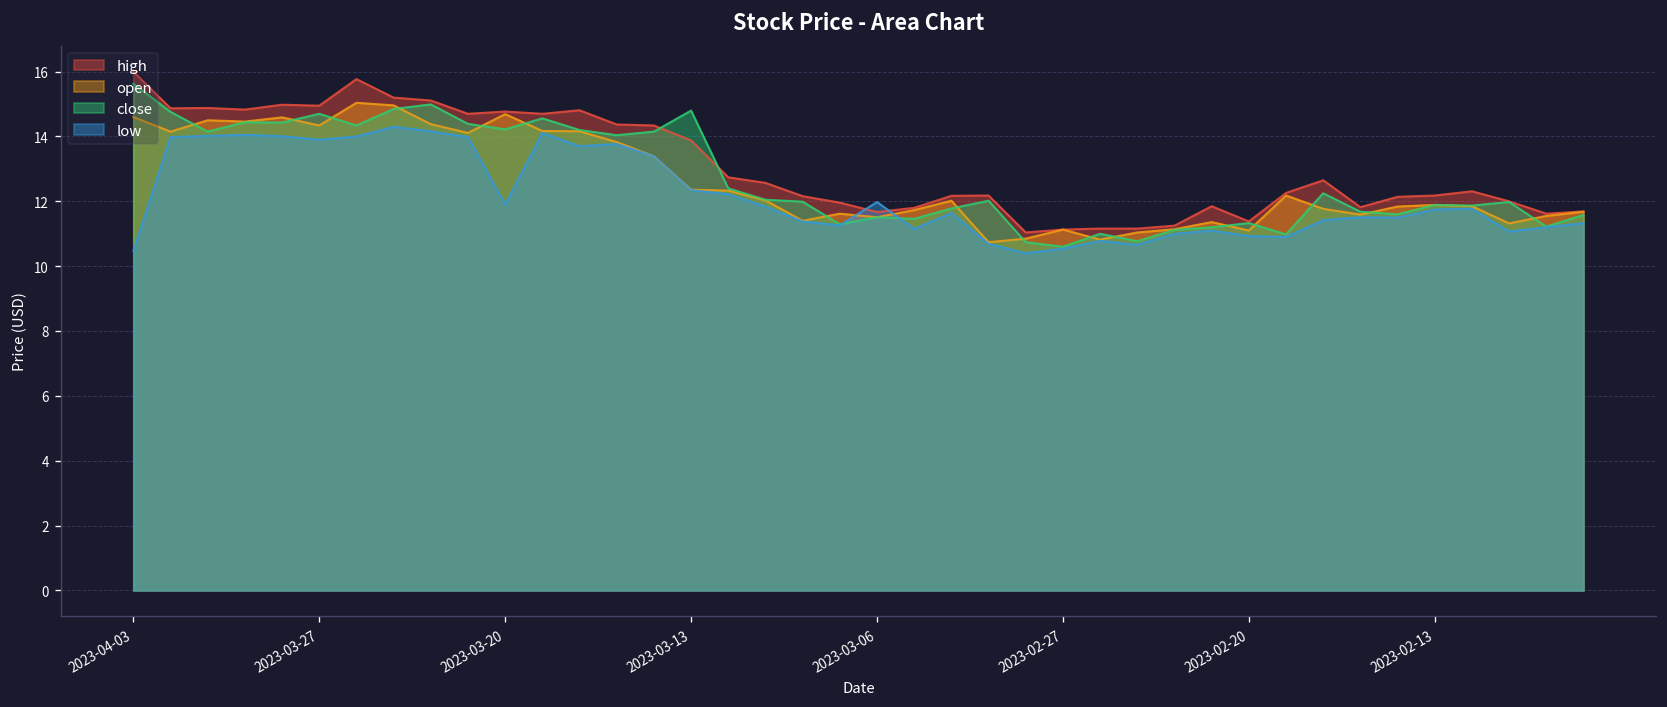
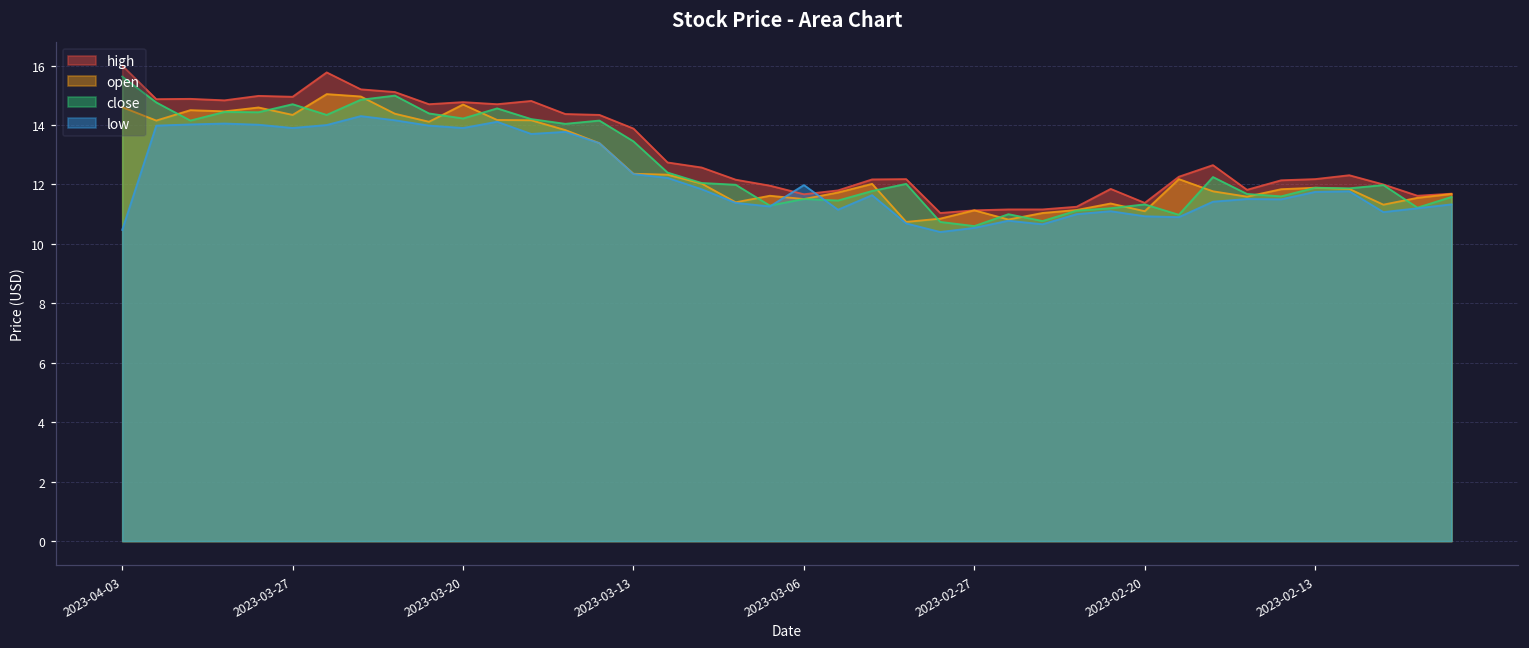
  {
    "high": {
      "2023-03-27": 15.0,
      "2023-03-13": 13.9,
      "2023-03-06": 11.7,
      "2023-02-13": 12.2
    },
    "open": {
      "2023-03-27": 14.3,
      "2023-02-20": 11.1
    },
    "close": {
      "2023-03-27": 14.7,
      "2023-03-20": 14.2,
-     "2023-03-13": 14.8
+     "2023-03-13": 13.5
    },
    "low": {
      "2023-04-03": 10.5,
      "2023-03-27": 13.9,
-     "2023-03-20": 11.9,
+     "2023-03-20": 13.9,
      "2023-03-06": 12.0,
      "2023-02-20": 10.9,
      "2023-02-13": 11.8
    }
  }
